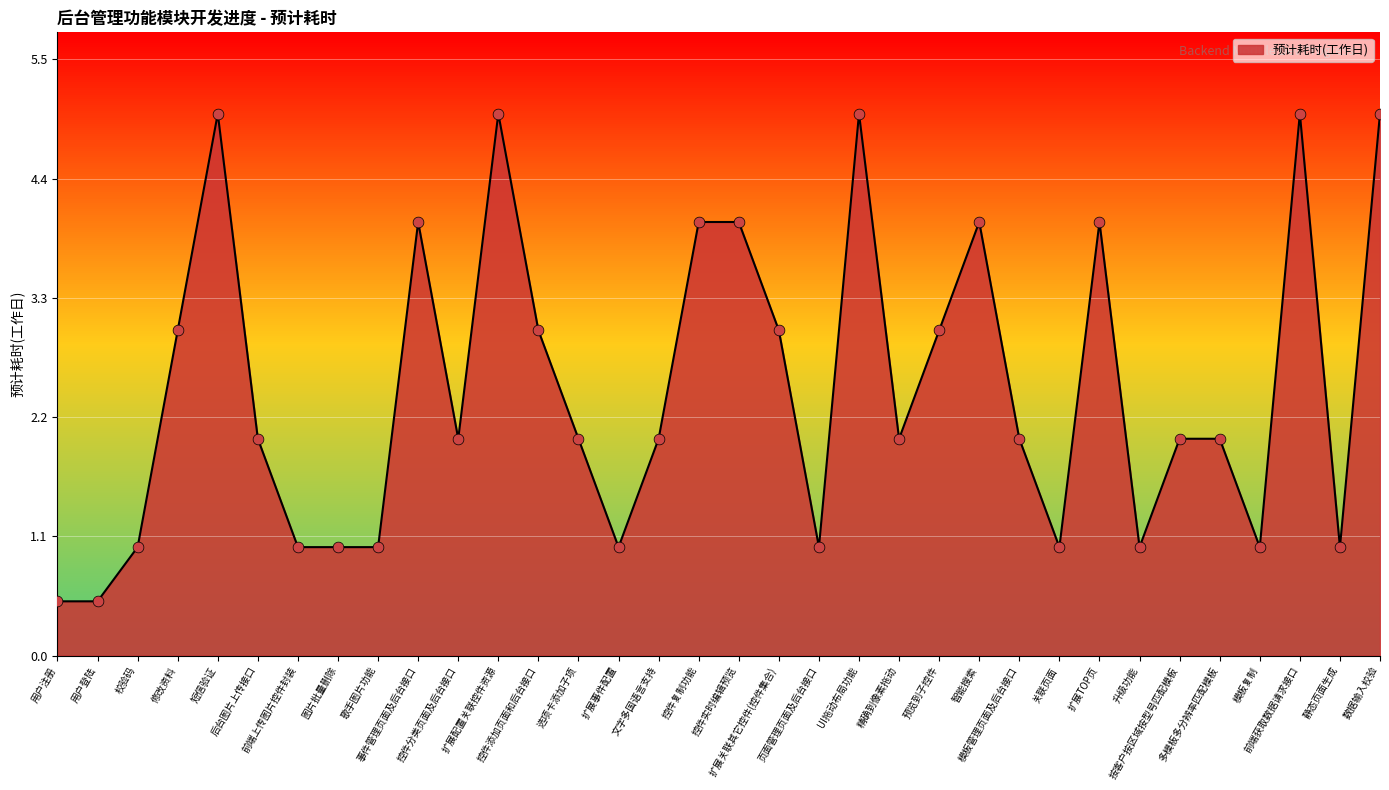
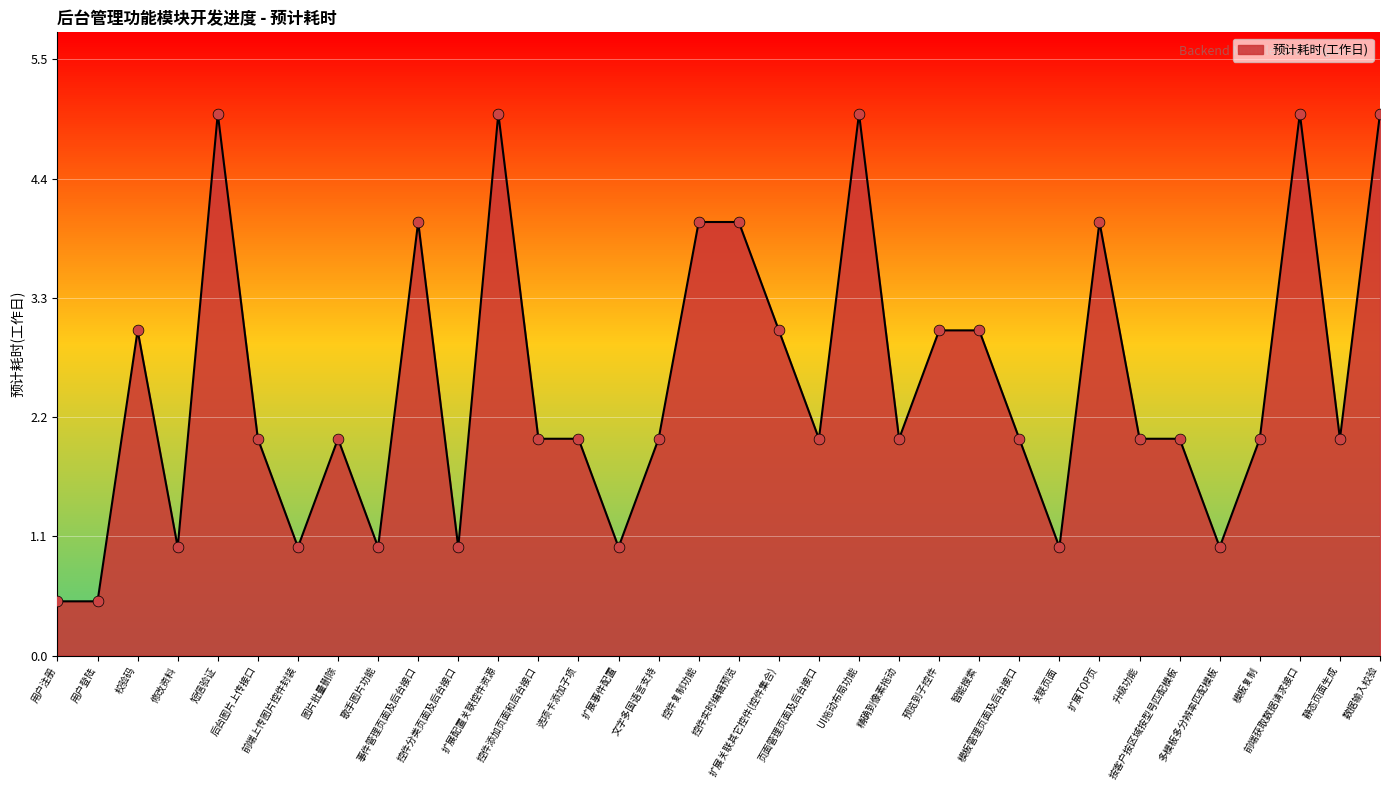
  {
    "用户注册": 0.50,
    "用户登陆": 0.50,
-   "校验码": 1,
-   "修改资料": 3,
+   "校验码": 3,
+   "修改资料": 1,
    "短信验证": 5,
    "后台图片上传接口": 2,
    "前端上传图片控件封装": 1,
-   "图片批量删除": 1,
+   "图片批量删除": 2,
    "歌手图片功能": 1,
    "事件管理页面及后台接口": 4,
-   "控件分类页面及后台接口": 2,
+   "控件分类页面及后台接口": 1,
    "扩展配置关联控件资源": 5,
-   "控件添加页面和后台接口": 3,
+   "控件添加页面和后台接口": 2,
    "选项卡添加子项": 2,
    "扩展事件配置": 1,
    "文字多国语言支持": 2,
    "控件复制功能": 4,
    "控件实时编辑预览": 4,
    "扩展关联其它控件(控件集合)": 3,
-   "页面管理页面及后台接口": 1,
+   "页面管理页面及后台接口": 2,
    "UI拖动布局功能": 5,
    "精确到像素拖动": 2,
    "预览到子控件": 3,
-   "智能搜索": 4,
+   "智能搜索": 3,
    "模板管理页面及后台接口": 2,
    "关联页面": 1,
    "扩展TOP页": 4,
-   "升级功能": 1,
+   "升级功能": 2,
    "按客户按区域按型号匹配模板": 2,
-   "多模板多分辨率匹配模板": 2,
-   "模板复制": 1,
+   "多模板多分辨率匹配模板": 1,
+   "模板复制": 2,
    "前端获取数据请求接口": 5,
-   "静态页面生成": 1,
+   "静态页面生成": 2,
    "数据输入校验": 5
  }
